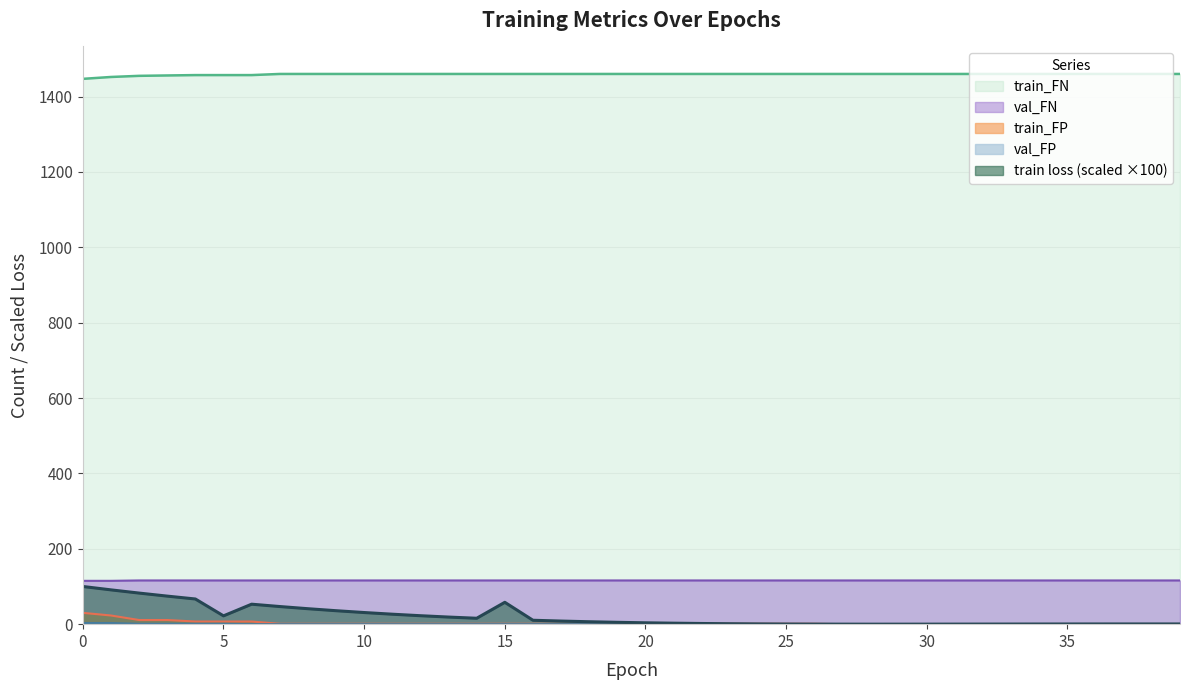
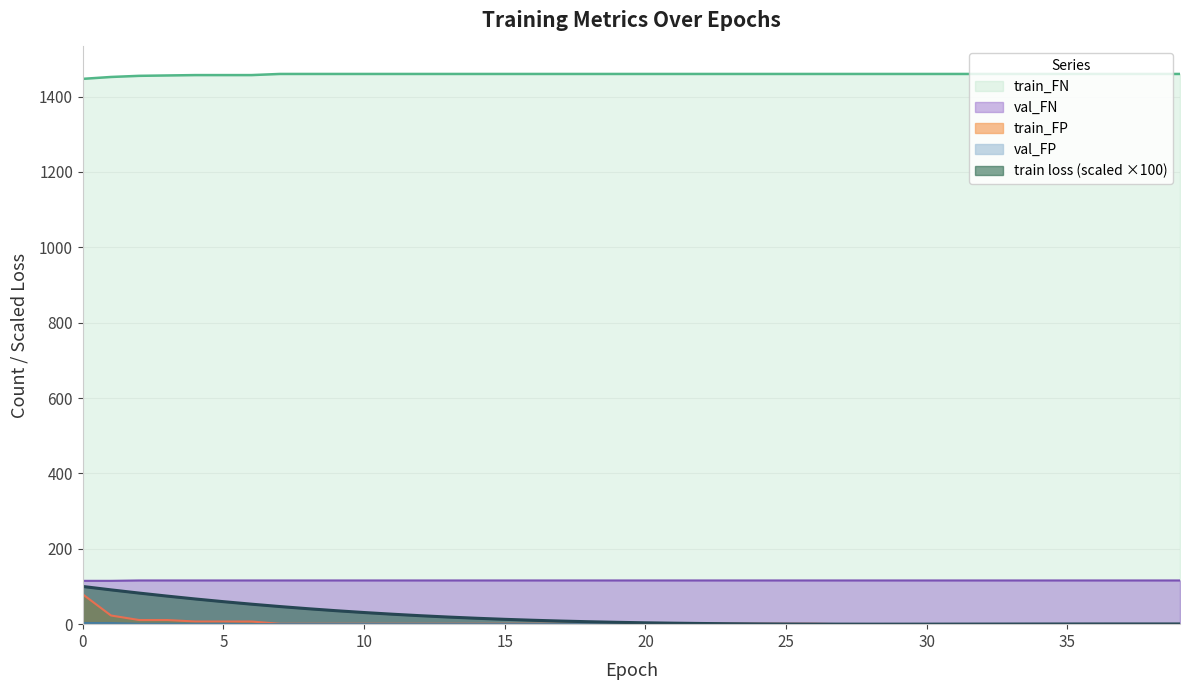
  {
    "train_FP": {
-     "0": 30
+     "0": 80
    },
    "train loss (scaled ×100)": {
      "0": 100,
-     "5": 20,
+     "5": 60,
      "10": 30,
-     "15": 60
+     "15": 10
    }
  }
